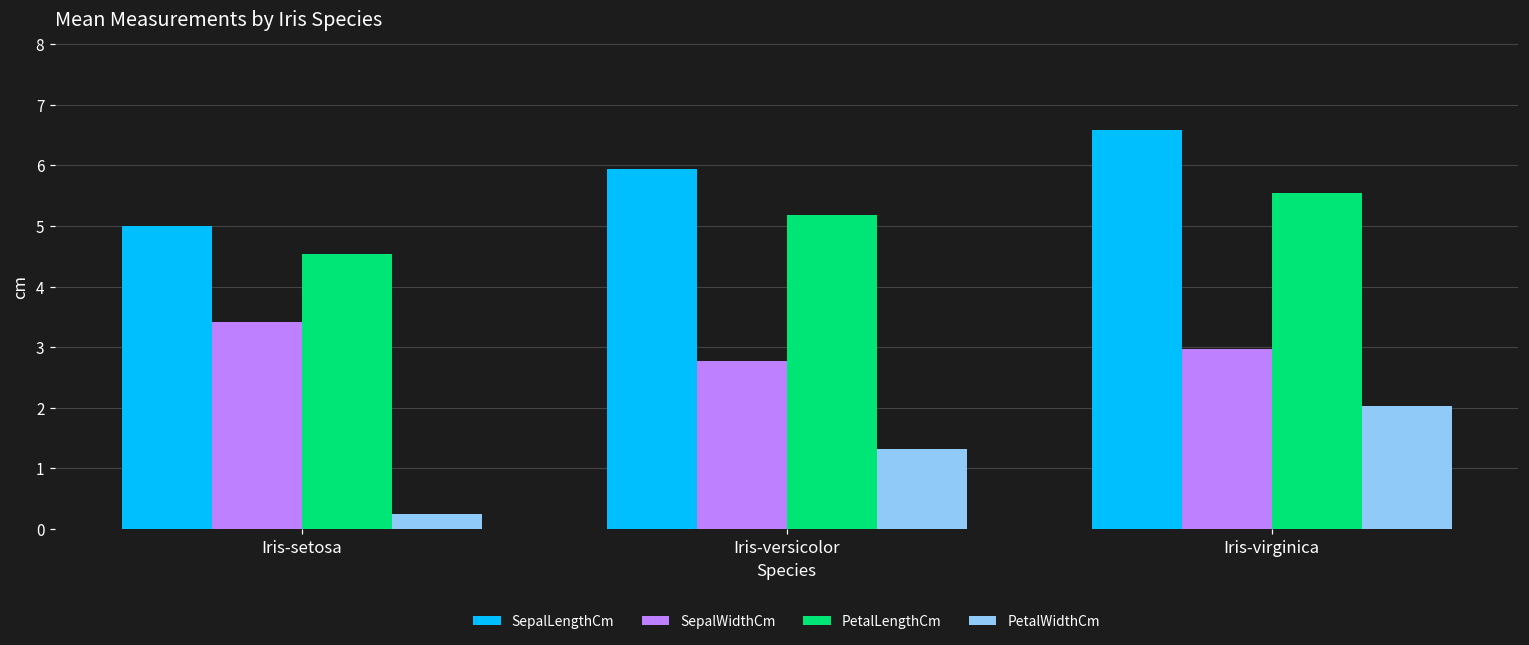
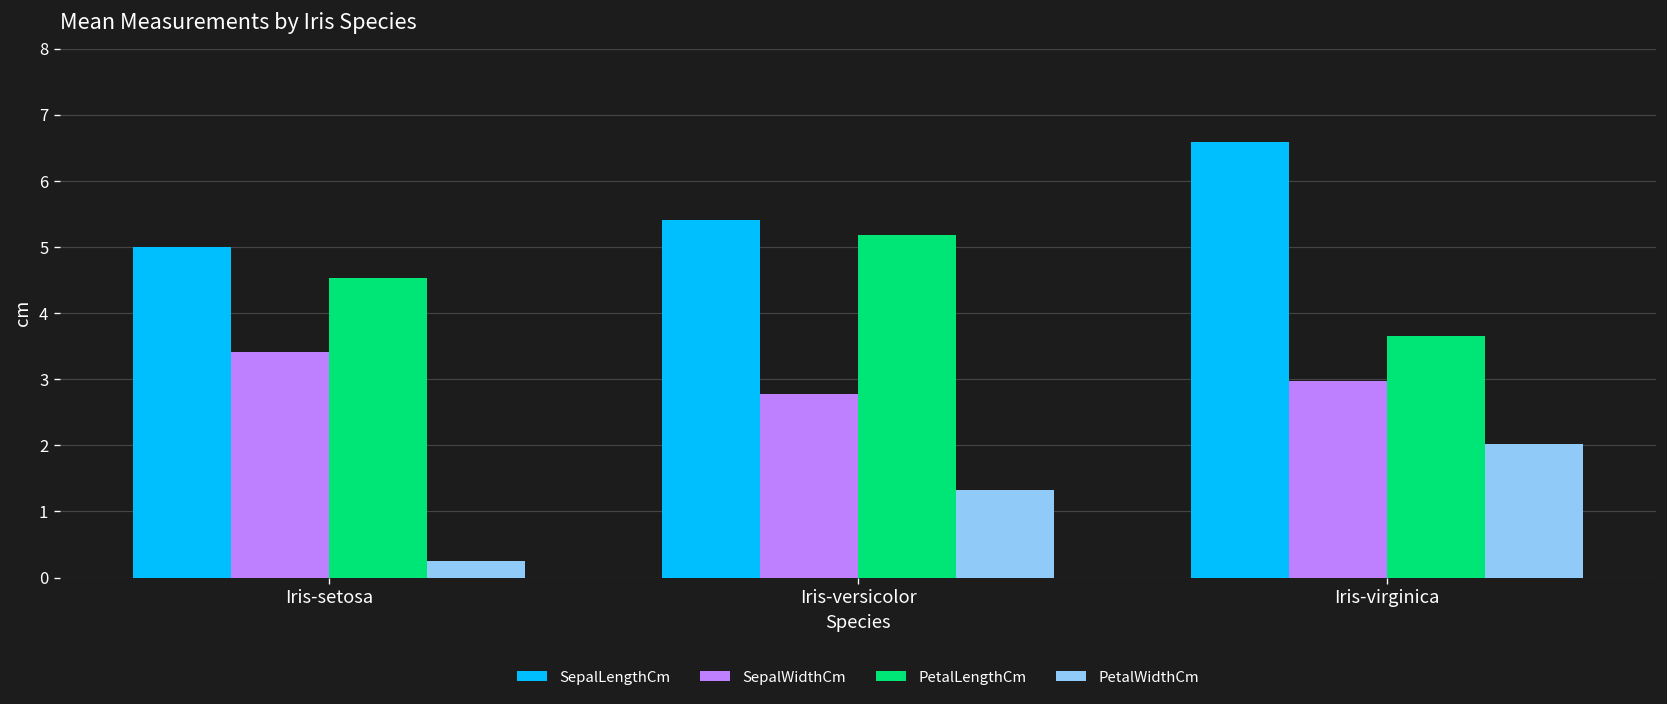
  {
    "SepalLengthCm": {
      "Iris-setosa": 5.0,
-     "Iris-versicolor": 5.9,
+     "Iris-versicolor": 5.4,
      "Iris-virginica": 6.6
    },
    "SepalWidthCm": {
      "Iris-setosa": 3.4,
      "Iris-versicolor": 2.8,
      "Iris-virginica": 3.0
    },
    "PetalLengthCm": {
      "Iris-setosa": 4.5,
      "Iris-versicolor": 5.2,
-     "Iris-virginica": 5.6
+     "Iris-virginica": 3.7
    },
    "PetalWidthCm": {
      "Iris-setosa": 0.2,
      "Iris-versicolor": 1.3,
      "Iris-virginica": 2.0
    }
  }
